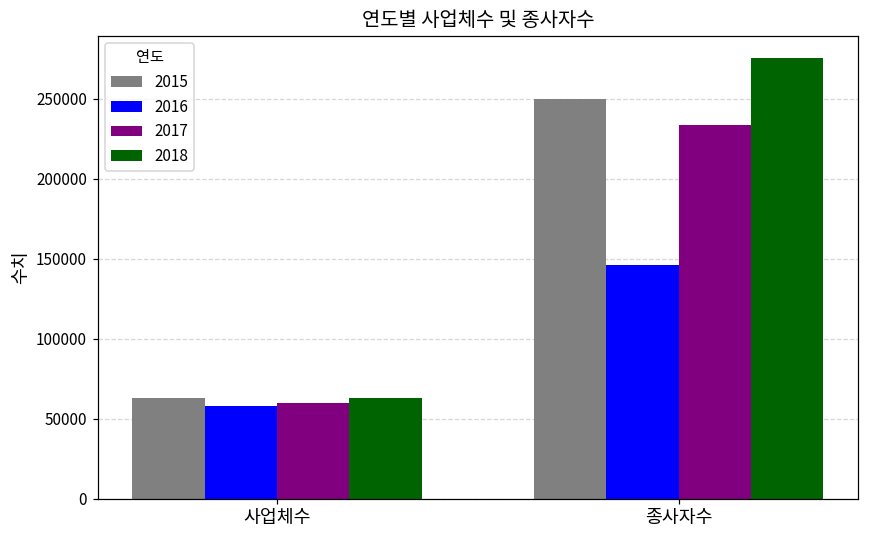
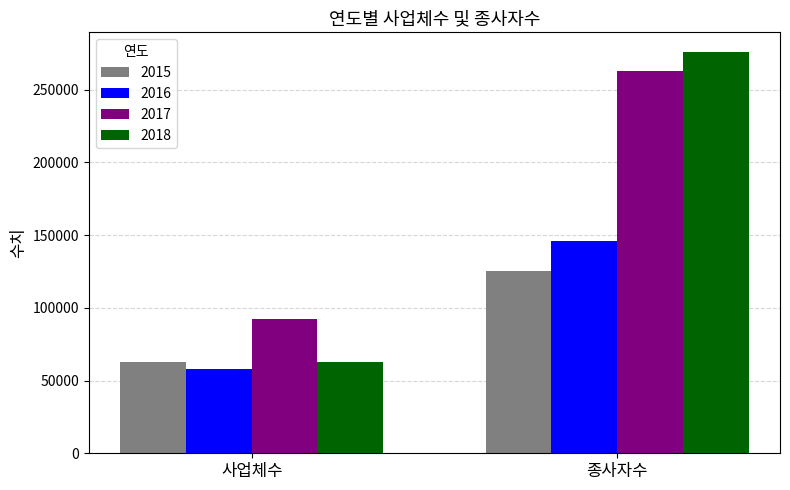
  {
    "2015": {
      "사업체수": 63000,
-     "종사자수": 250000
+     "종사자수": 125000
    },
    "2016": {
      "사업체수": 58000,
      "종사자수": 146000
    },
    "2017": {
-     "사업체수": 60000,
-     "종사자수": 234000
+     "사업체수": 92000,
+     "종사자수": 263000
    },
    "2018": {
      "사업체수": 63000,
      "종사자수": 276000
    }
  }
